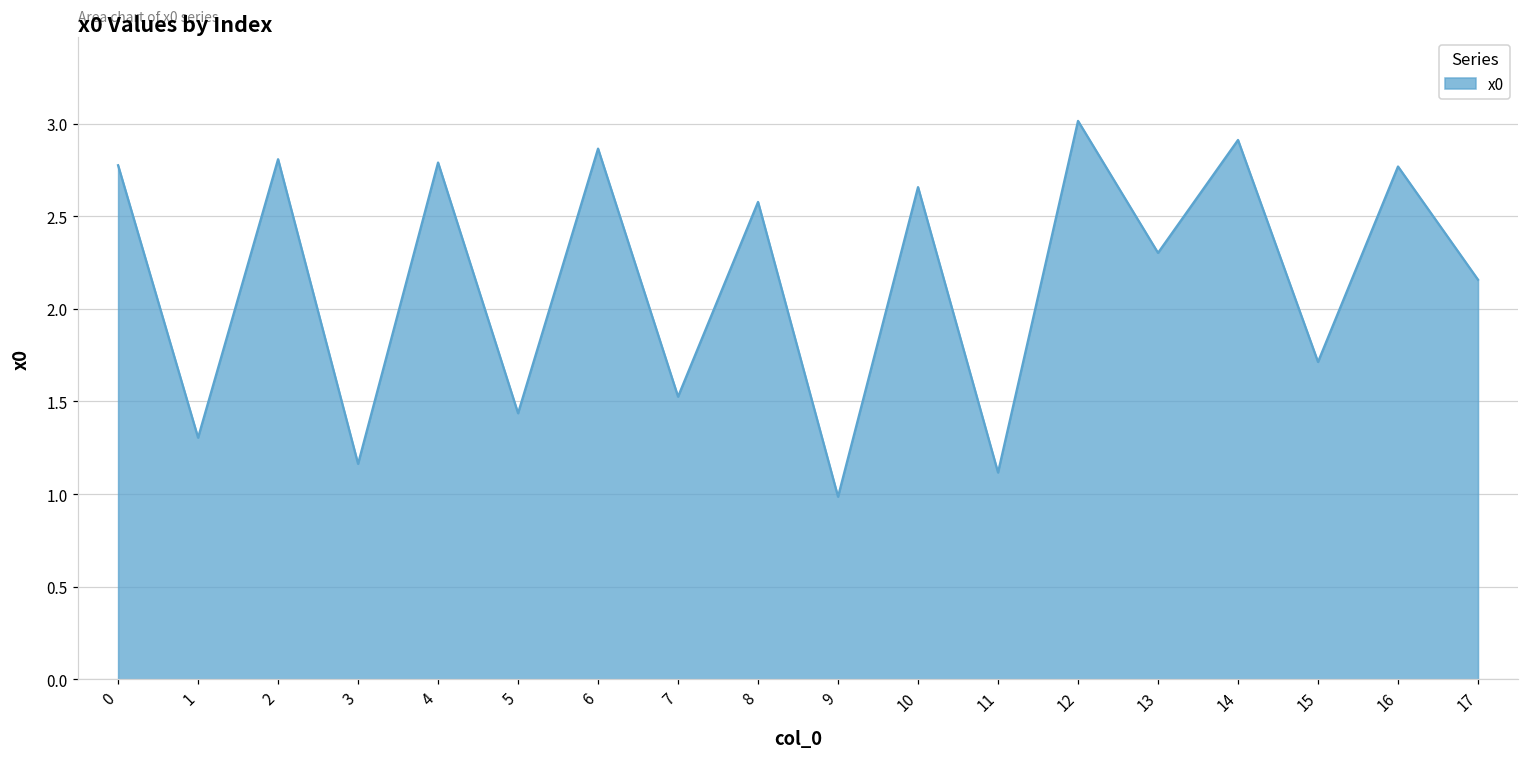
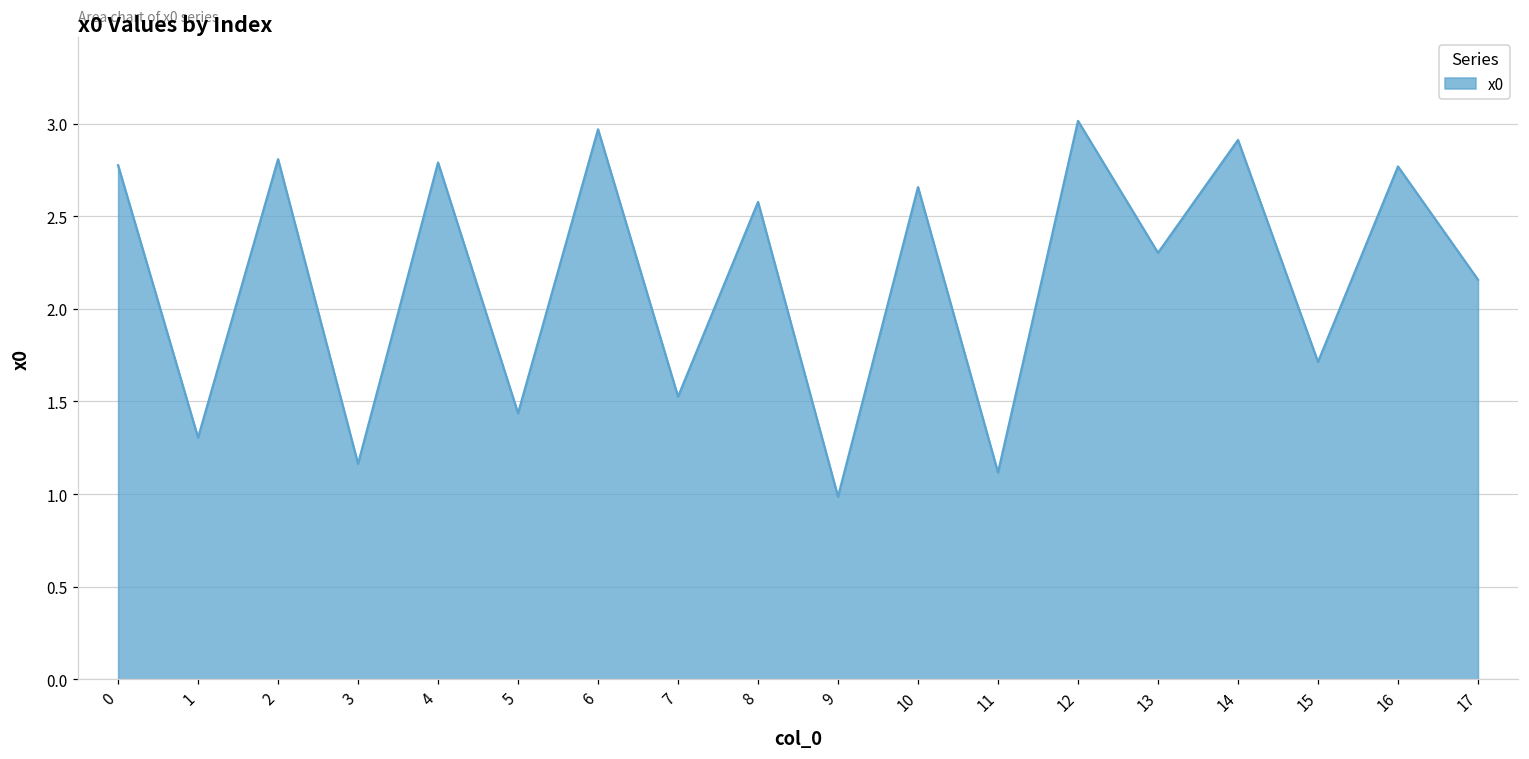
  {
    "0": 2.77,
    "1": 1.30,
    "2": 2.81,
    "3": 1.16,
    "4": 2.79,
    "5": 1.44,
-   "6": 2.86,
+   "6": 2.97,
    "7": 1.53,
    "8": 2.58,
    "9": 0.99,
    "10": 2.66,
    "11": 1.12,
    "12": 3.01,
    "13": 2.30,
    "14": 2.91,
    "15": 1.71,
    "16": 2.77,
    "17": 2.16
  }
